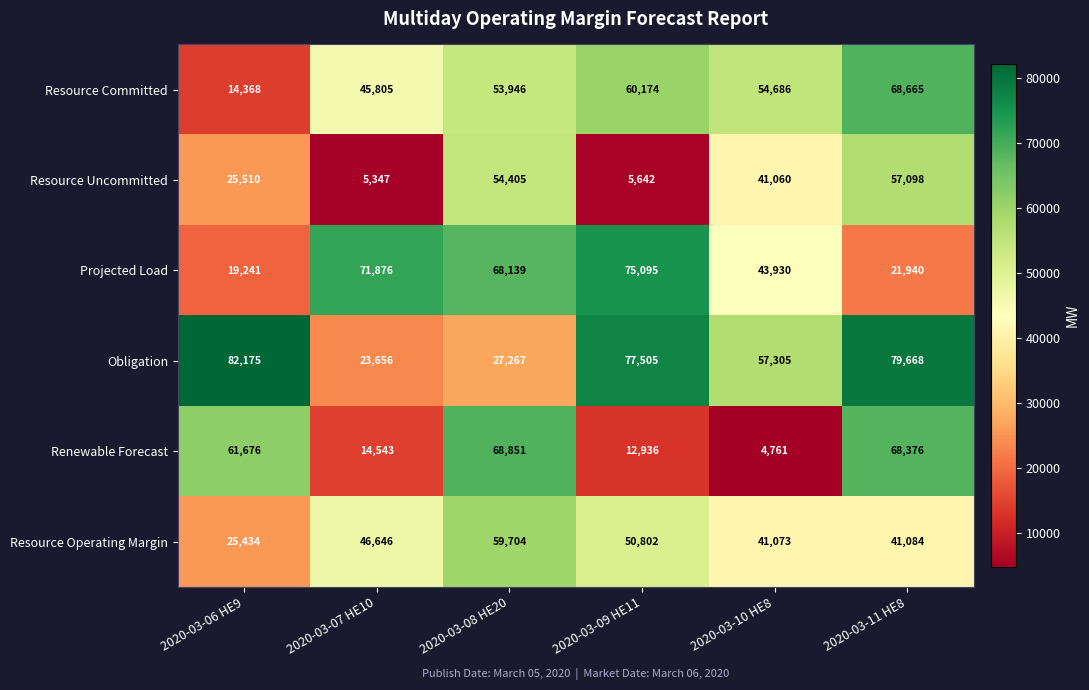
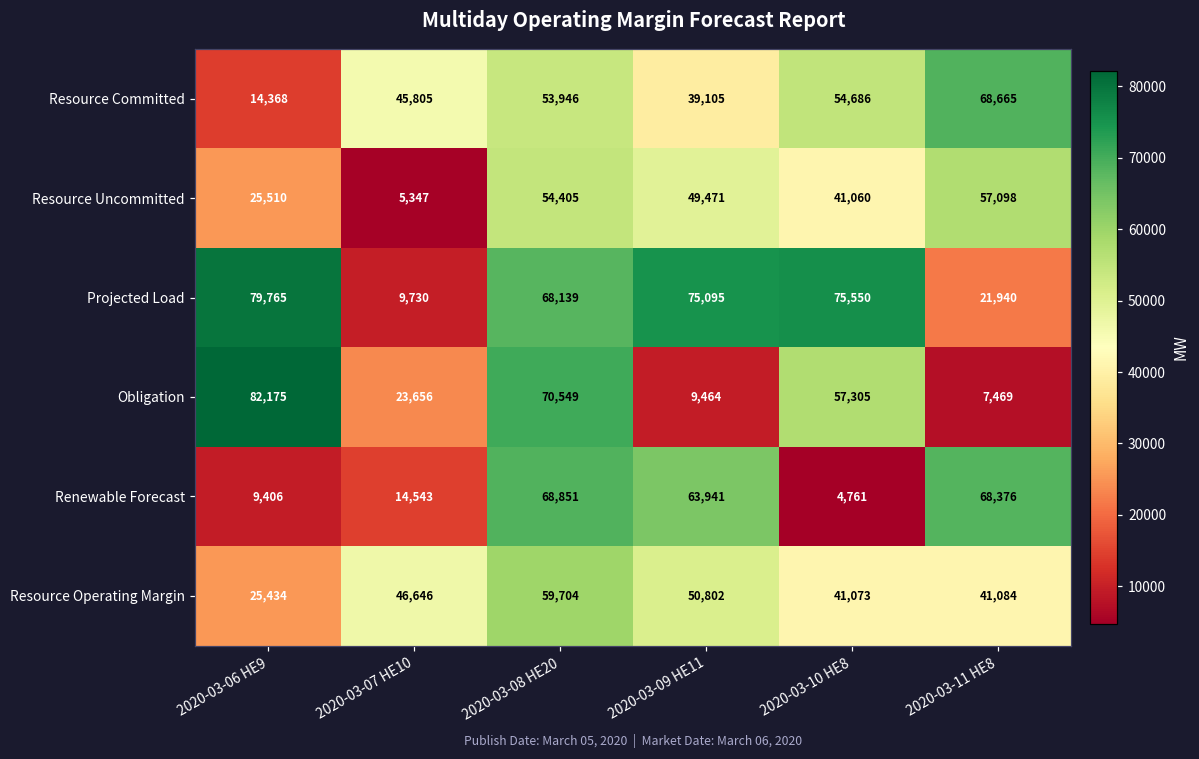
  {
    "Resource Committed": {
      "2020-03-06 HE9": "14,368",
      "2020-03-07 HE10": "45,805",
      "2020-03-08 HE20": "53,946",
-     "2020-03-09 HE11": "60,174",
+     "2020-03-09 HE11": "39,105",
      "2020-03-10 HE8": "54,686",
      "2020-03-11 HE8": "68,665"
    },
    "Resource Uncommitted": {
      "2020-03-06 HE9": "25,510",
      "2020-03-07 HE10": "5,347",
      "2020-03-08 HE20": "54,405",
-     "2020-03-09 HE11": "5,642",
+     "2020-03-09 HE11": "49,471",
      "2020-03-10 HE8": "41,060",
      "2020-03-11 HE8": "57,098"
    },
    "Projected Load": {
-     "2020-03-06 HE9": "19,241",
-     "2020-03-07 HE10": "71,876",
+     "2020-03-06 HE9": "79,765",
+     "2020-03-07 HE10": "9,730",
      "2020-03-08 HE20": "68,139",
      "2020-03-09 HE11": "75,095",
-     "2020-03-10 HE8": "43,930",
+     "2020-03-10 HE8": "75,550",
      "2020-03-11 HE8": "21,940"
    },
    "Obligation": {
      "2020-03-06 HE9": "82,175",
      "2020-03-07 HE10": "23,656",
-     "2020-03-08 HE20": "27,267",
-     "2020-03-09 HE11": "77,505",
+     "2020-03-08 HE20": "70,549",
+     "2020-03-09 HE11": "9,464",
      "2020-03-10 HE8": "57,305",
-     "2020-03-11 HE8": "79,668"
+     "2020-03-11 HE8": "7,469"
    },
    "Renewable Forecast": {
-     "2020-03-06 HE9": "61,676",
+     "2020-03-06 HE9": "9,406",
      "2020-03-07 HE10": "14,543",
      "2020-03-08 HE20": "68,851",
-     "2020-03-09 HE11": "12,936",
+     "2020-03-09 HE11": "63,941",
      "2020-03-10 HE8": "4,761",
      "2020-03-11 HE8": "68,376"
    },
    "Resource Operating Margin": {
      "2020-03-06 HE9": "25,434",
      "2020-03-07 HE10": "46,646",
      "2020-03-08 HE20": "59,704",
      "2020-03-09 HE11": "50,802",
      "2020-03-10 HE8": "41,073",
      "2020-03-11 HE8": "41,084"
    }
  }
